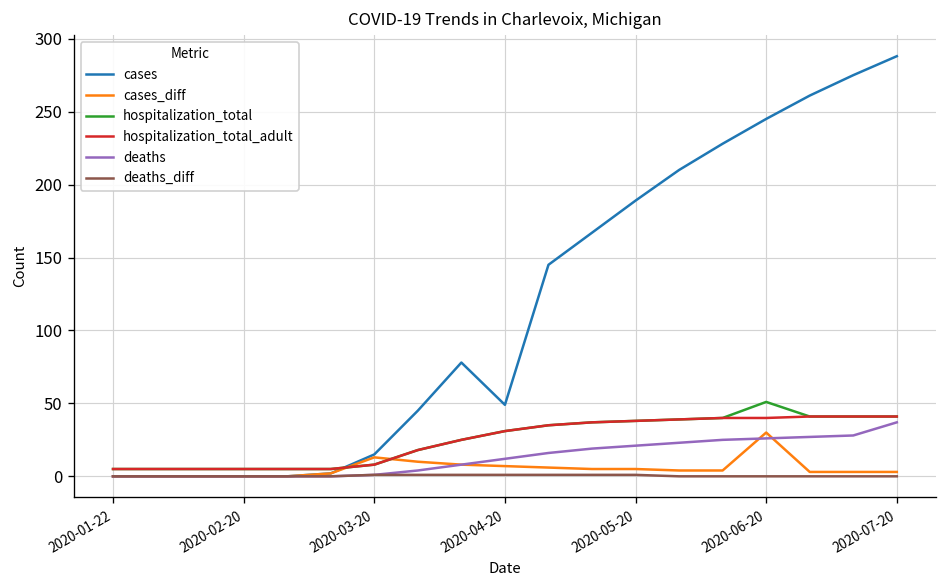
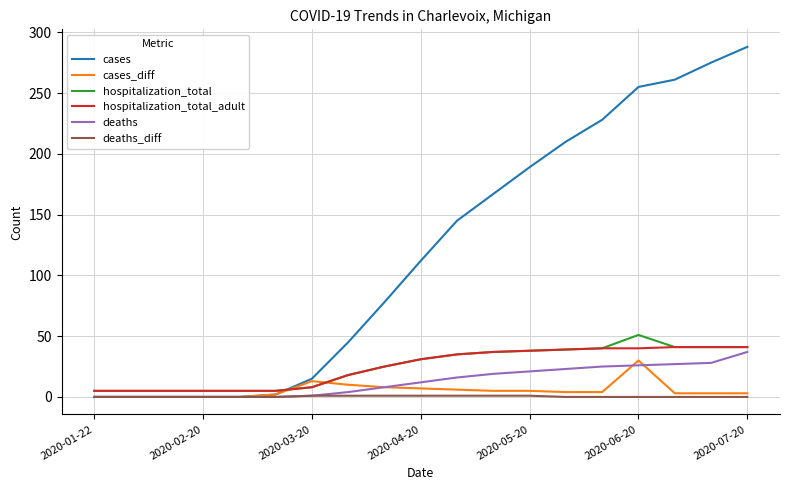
  {
    "cases": {
-     "2020-04-20": 49,
+     "2020-04-20": 112,
      "2020-05-20": 189,
-     "2020-06-20": 245,
+     "2020-06-20": 255,
      "2020-07-20": 288
    },
    "cases_diff": {
      "2020-04-20": 7,
      "2020-05-20": 5,
      "2020-06-20": 30,
      "2020-07-20": 3
    },
    "hospitalization_total": {
      "2020-06-20": 51
    },
    "hospitalization_total_adult": {
      "2020-06-20": 40
    },
    "deaths": {
      "2020-04-20": 12,
      "2020-05-20": 21,
      "2020-06-20": 26,
      "2020-07-20": 37
    },
    "deaths_diff": {
      "2020-04-20": 1,
      "2020-05-20": 1,
      "2020-06-20": 0,
      "2020-07-20": 0
    }
  }
